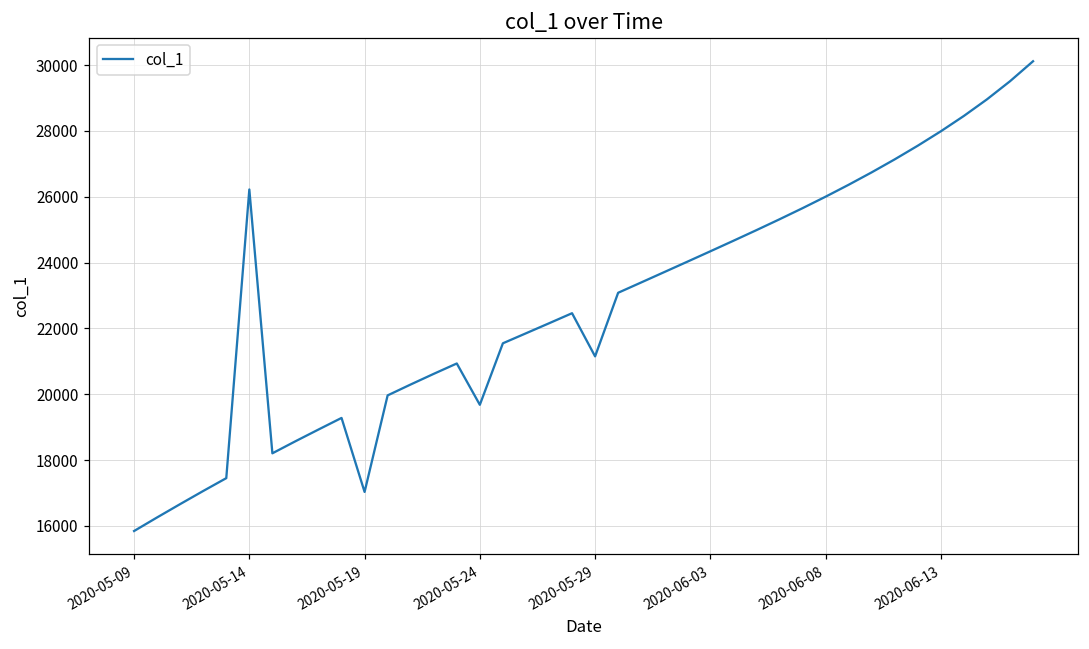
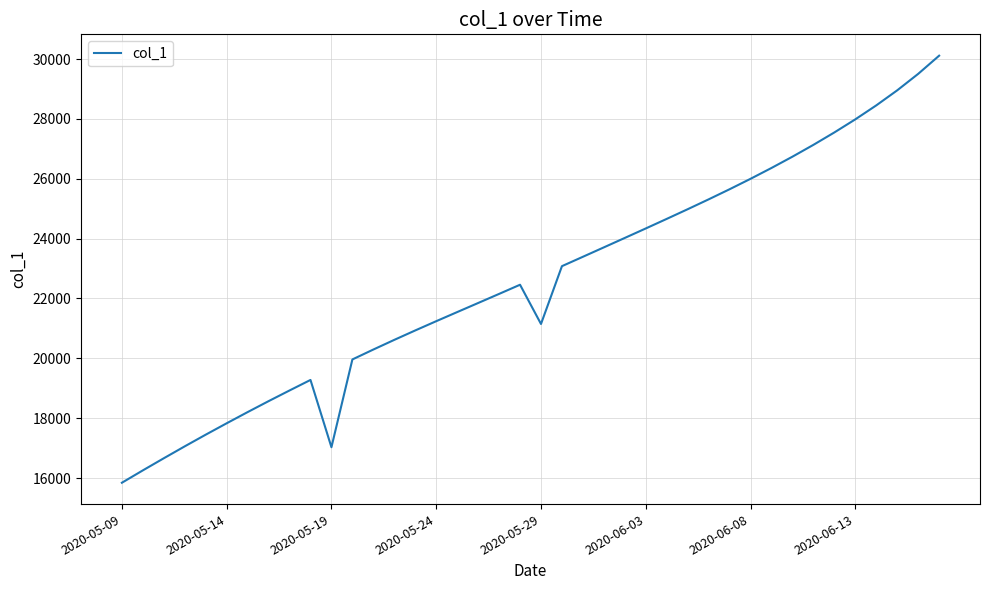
  {
    "2020-05-09": 15800,
-   "2020-05-14": 26200,
+   "2020-05-14": 17800,
    "2020-05-19": 17000,
-   "2020-05-24": 19700,
+   "2020-05-24": 21200,
    "2020-05-29": 21100,
    "2020-06-03": 24300,
    "2020-06-08": 26000,
    "2020-06-13": 28000
  }
